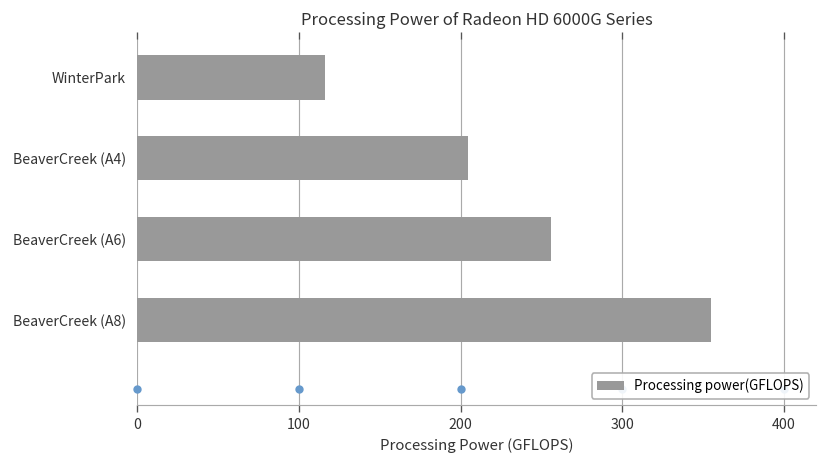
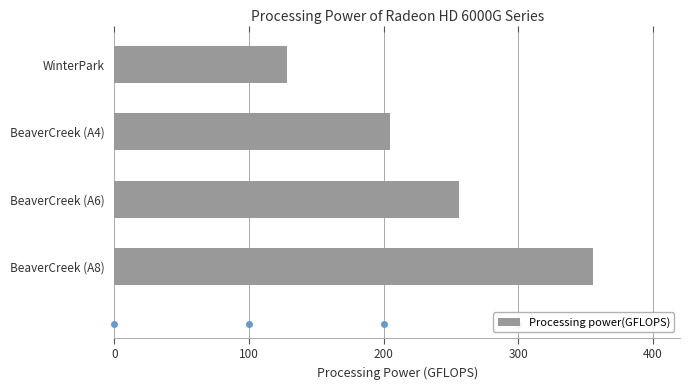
  {
    "Processing power(GFLOPS)": {
-     "WinterPark": 116,
+     "WinterPark": 128,
      "BeaverCreek (A4)": 204,
      "BeaverCreek (A6)": 256,
      "BeaverCreek (A8)": 355
    }
  }
